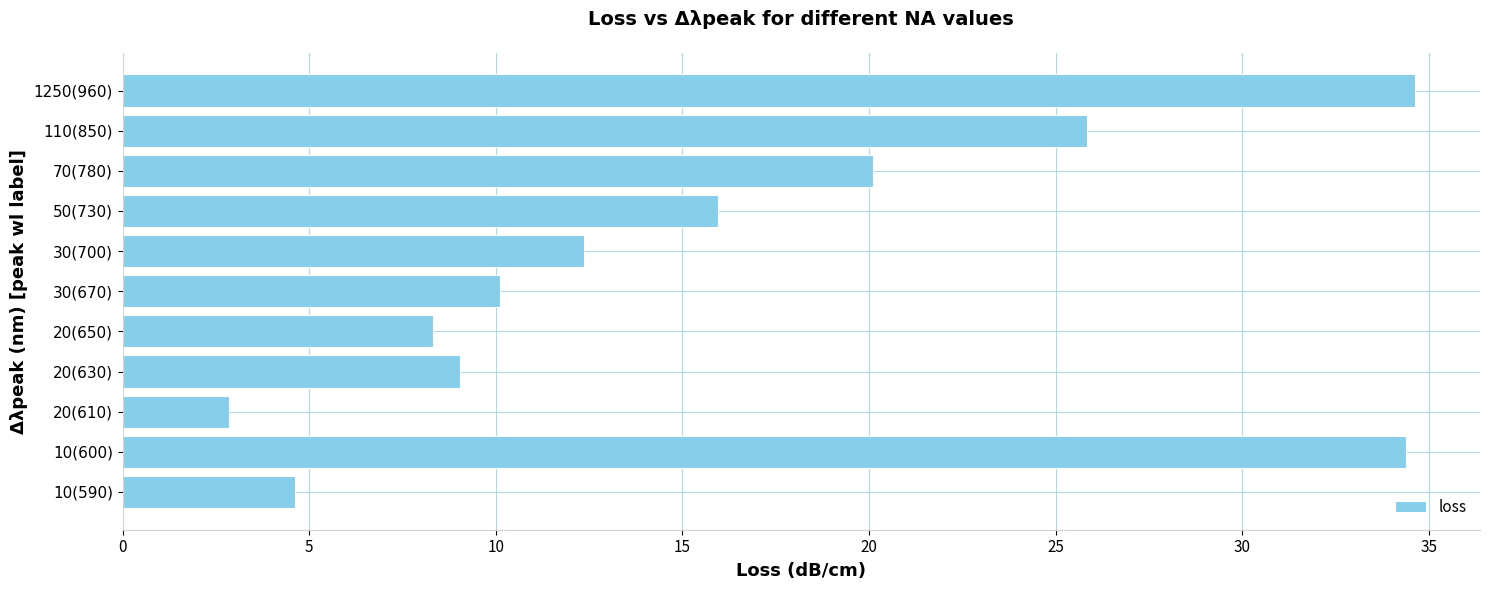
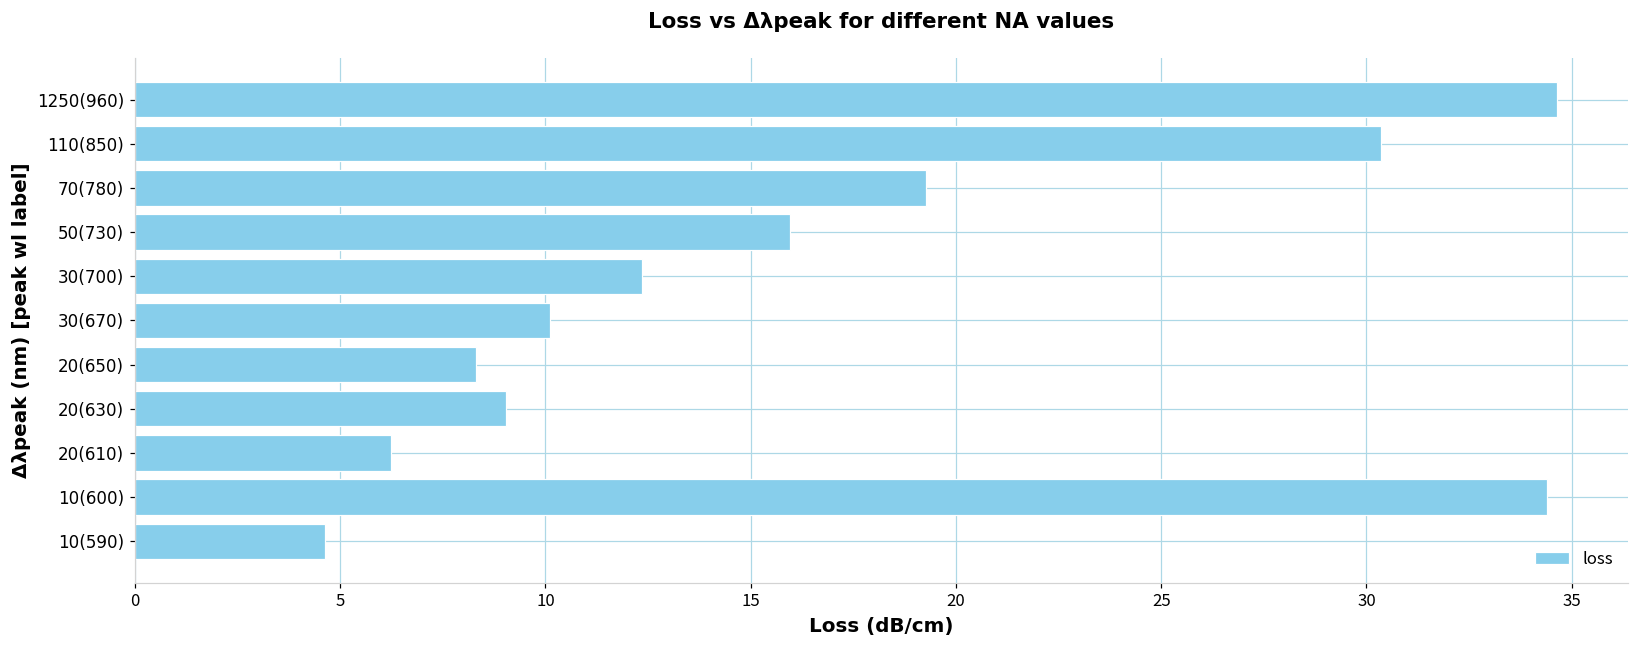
  {
    "1250(960)": 34.6,
-   "110(850)": 25.8,
-   "70(780)": 20.1,
+   "110(850)": 30.3,
+   "70(780)": 19.3,
    "50(730)": 16.0,
    "30(700)": 12.4,
    "30(670)": 10.1,
    "20(650)": 8.3,
    "20(630)": 9.0,
-   "20(610)": 2.8,
+   "20(610)": 6.2,
    "10(600)": 34.4,
    "10(590)": 4.6
  }
